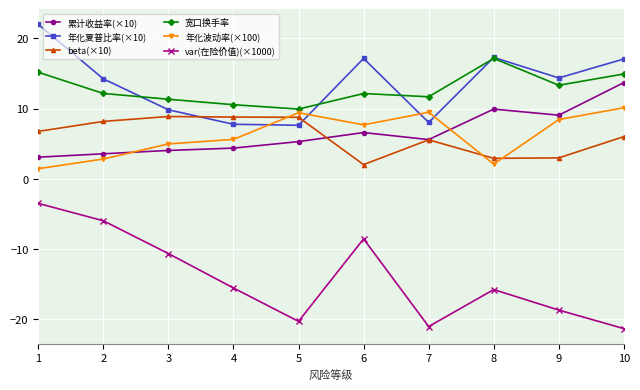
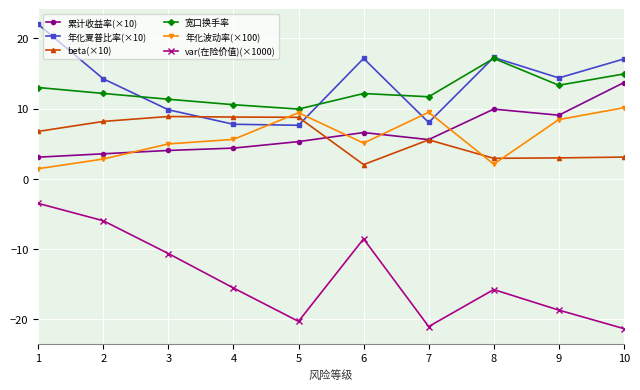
  {
    "年化夏普比率(×10)": {
      "1": 22,
      "2": 14,
      "3": 10,
      "4": 8,
      "5": 8,
      "6": 17,
      "7": 8,
      "9": 14,
      "10": 17
    },
    "beta(×10)": {
      "1": 7,
      "2": 8,
      "3": 9,
      "4": 9,
      "5": 9,
      "6": 2,
      "8": 3,
      "9": 3,
-     "10": 6
+     "10": 3
    },
    "宽口换手率": {
-     "1": 15,
+     "1": 13,
      "2": 12,
      "3": 11,
      "4": 11,
      "5": 10,
      "6": 12,
      "7": 12,
      "9": 13,
      "10": 15
    },
    "年化波动率(×100)": {
      "1": 1,
      "2": 3,
      "3": 5,
      "4": 6,
      "5": 9,
-     "6": 8,
+     "6": 5,
      "7": 9,
      "8": 2,
      "9": 8,
      "10": 10
    }
  }
